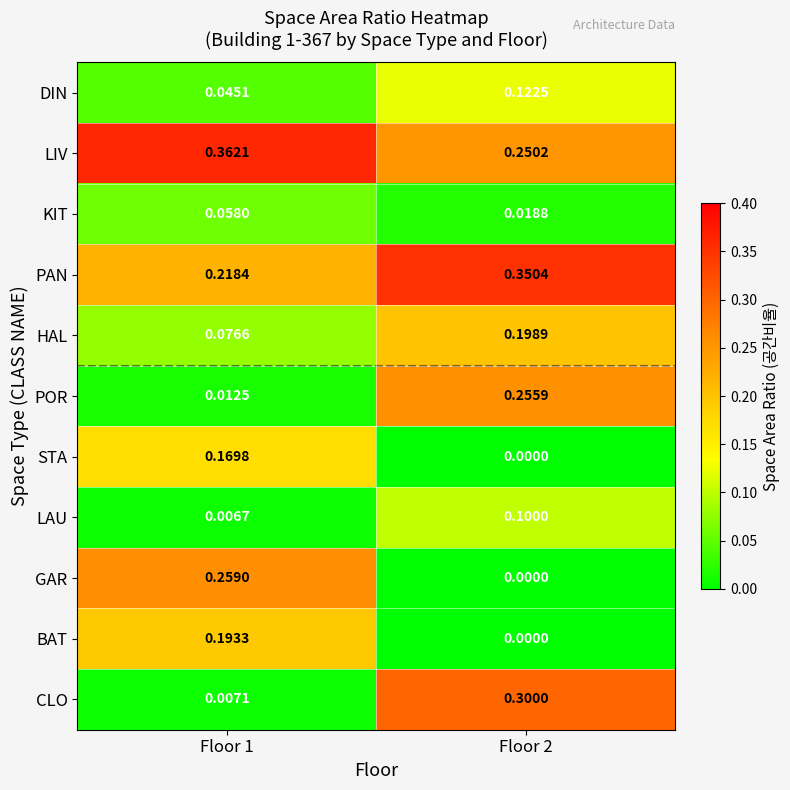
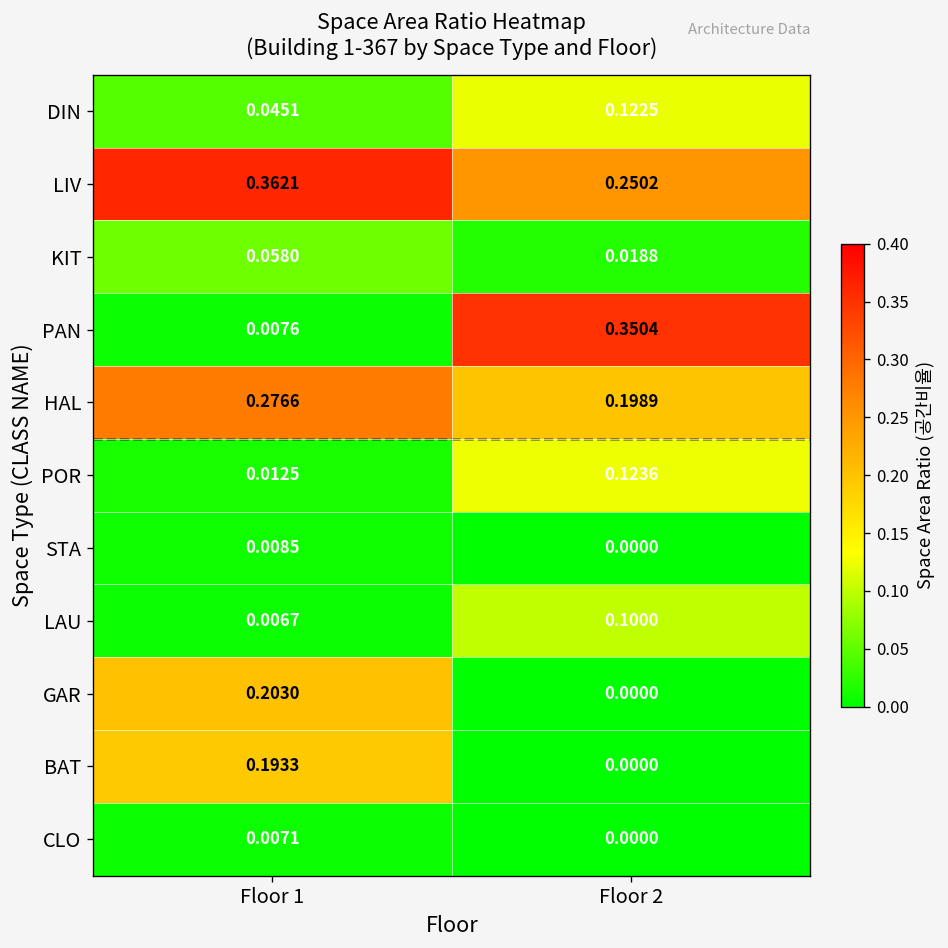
  {
    "DIN": {
      "Floor 1": 0.0451,
      "Floor 2": 0.1225
    },
    "LIV": {
      "Floor 1": 0.3621,
      "Floor 2": 0.2502
    },
    "KIT": {
      "Floor 1": 0.0580,
      "Floor 2": 0.0188
    },
    "PAN": {
-     "Floor 1": 0.2184,
+     "Floor 1": 0.0076,
      "Floor 2": 0.3504
    },
    "HAL": {
-     "Floor 1": 0.0766,
+     "Floor 1": 0.2766,
      "Floor 2": 0.1989
    },
    "POR": {
      "Floor 1": 0.0125,
-     "Floor 2": 0.2559
+     "Floor 2": 0.1236
    },
    "STA": {
-     "Floor 1": 0.1698,
+     "Floor 1": 0.0085,
      "Floor 2": 0.0000
    },
    "LAU": {
      "Floor 1": 0.0067,
      "Floor 2": 0.1000
    },
    "GAR": {
-     "Floor 1": 0.2590,
+     "Floor 1": 0.2030,
      "Floor 2": 0.0000
    },
    "BAT": {
      "Floor 1": 0.1933,
      "Floor 2": 0.0000
    },
    "CLO": {
      "Floor 1": 0.0071,
-     "Floor 2": 0.3000
+     "Floor 2": 0.0000
    }
  }
